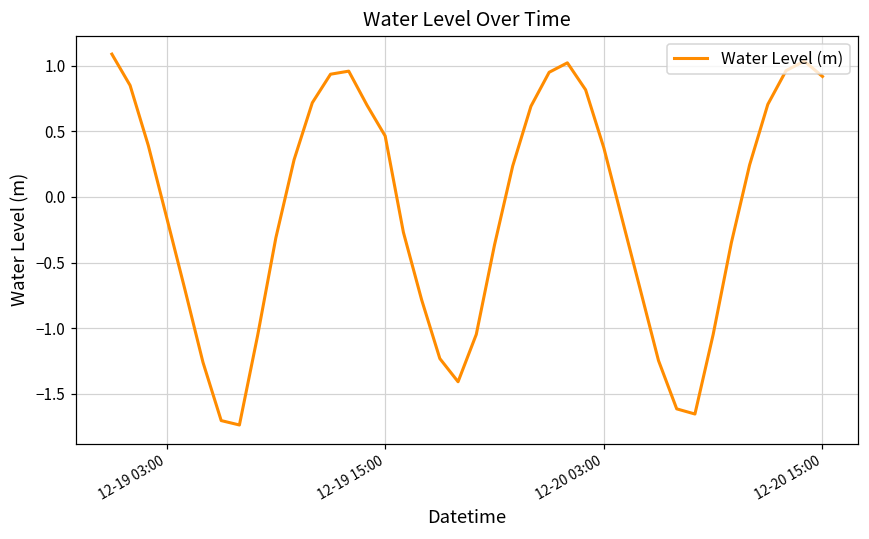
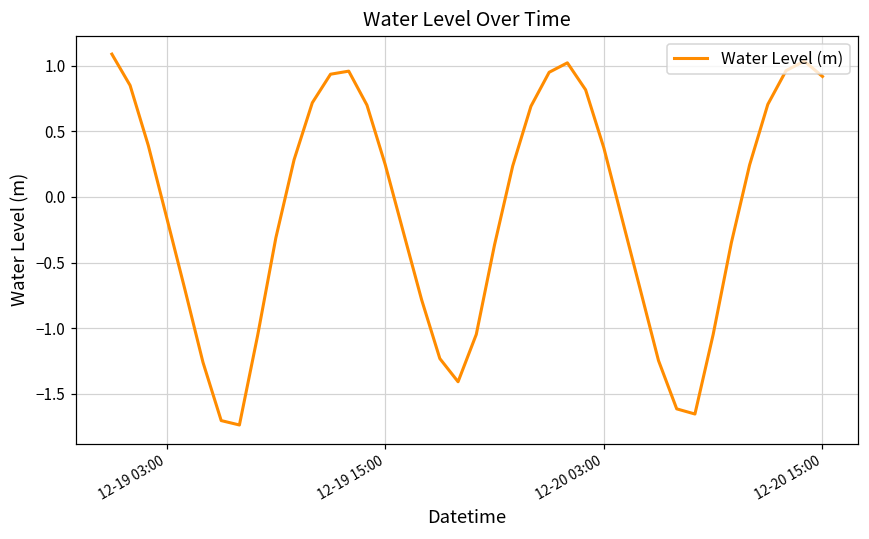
  {
    "12-19 03:00": -0.15,
-   "12-19 15:00": 0.47,
+   "12-19 15:00": 0.25,
    "12-20 03:00": 0.38,
    "12-20 15:00": 0.92
  }
